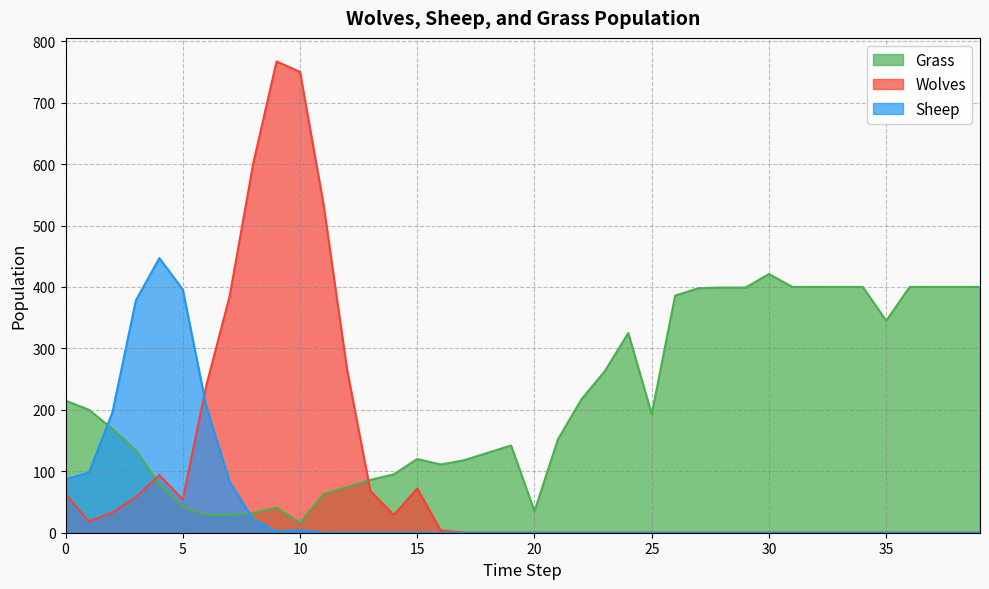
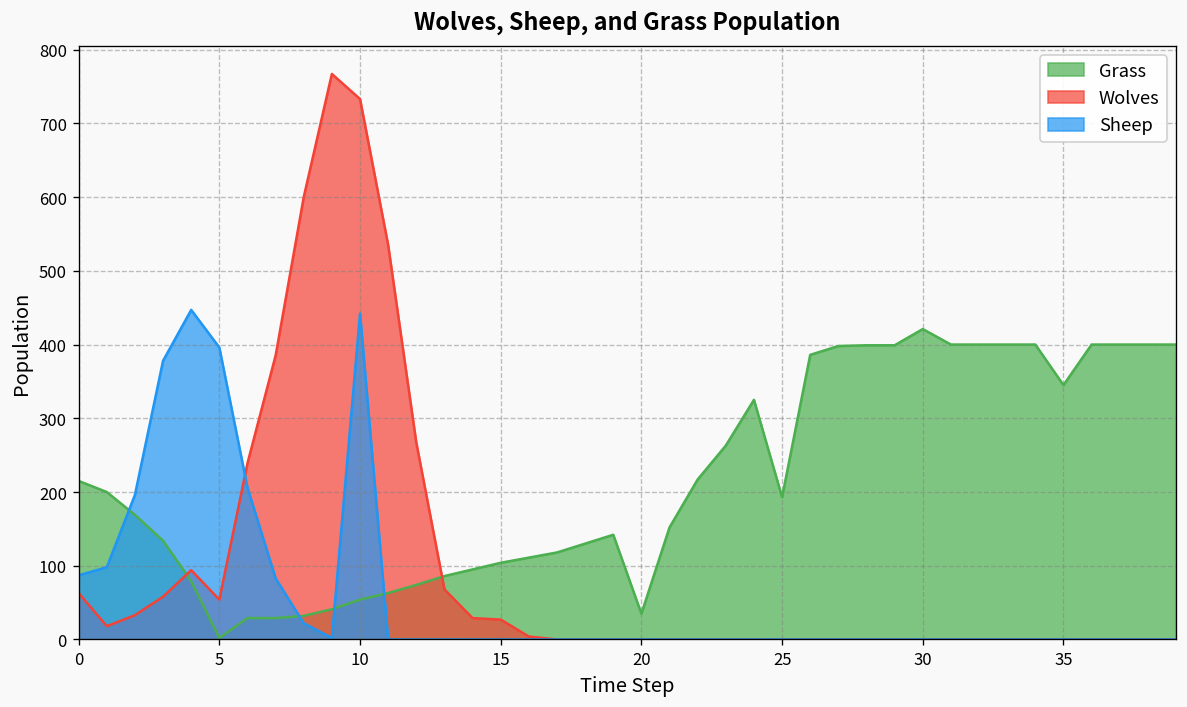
  {
    "Grass": {
      "0": 220,
-     "5": 40,
-     "10": 20,
-     "15": 120,
+     "5": 0,
+     "10": 50,
+     "15": 100,
      "20": 40,
      "25": 190,
      "30": 420,
      "35": 350
    },
    "Wolves": {
      "0": 60,
      "5": 50,
-     "10": 750,
-     "15": 70
+     "10": 730,
+     "15": 30
    },
    "Sheep": {
      "0": 90,
      "5": 400,
-     "10": 0,
+     "10": 440,
      "15": 0
    }
  }
